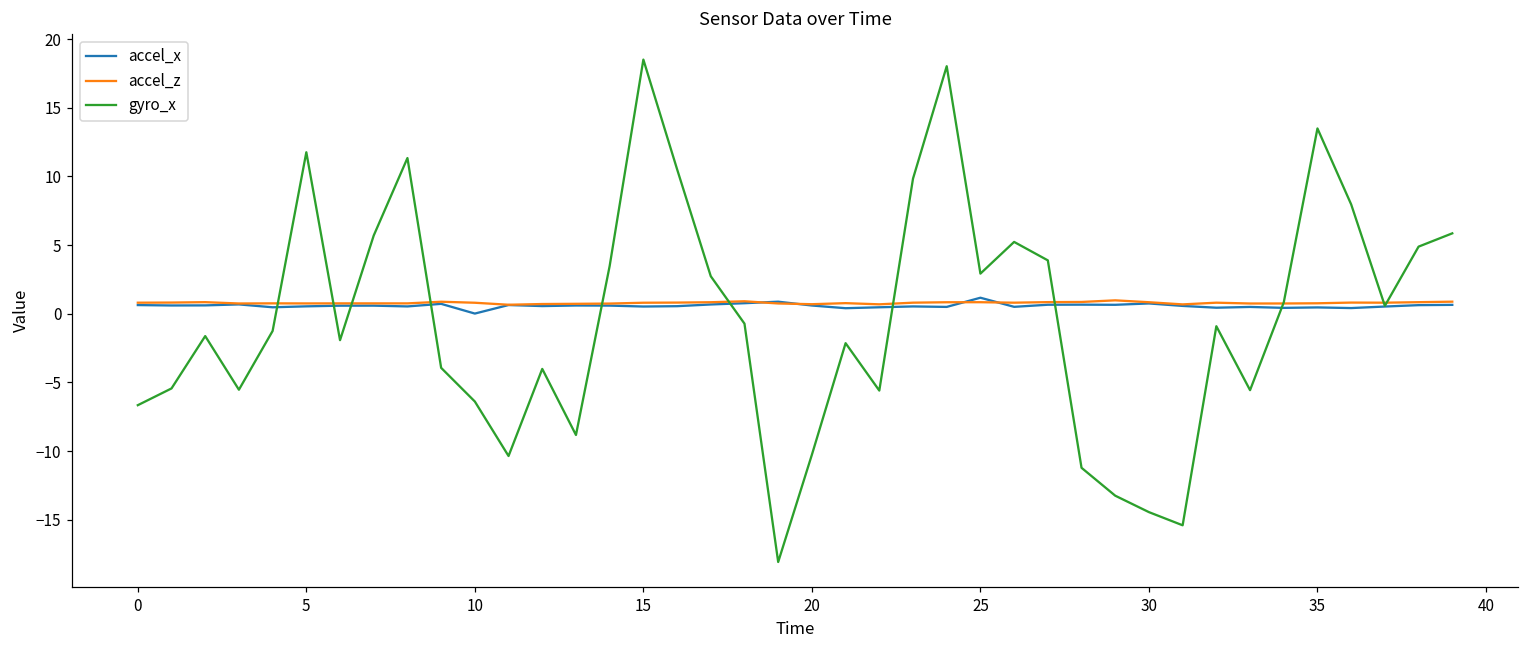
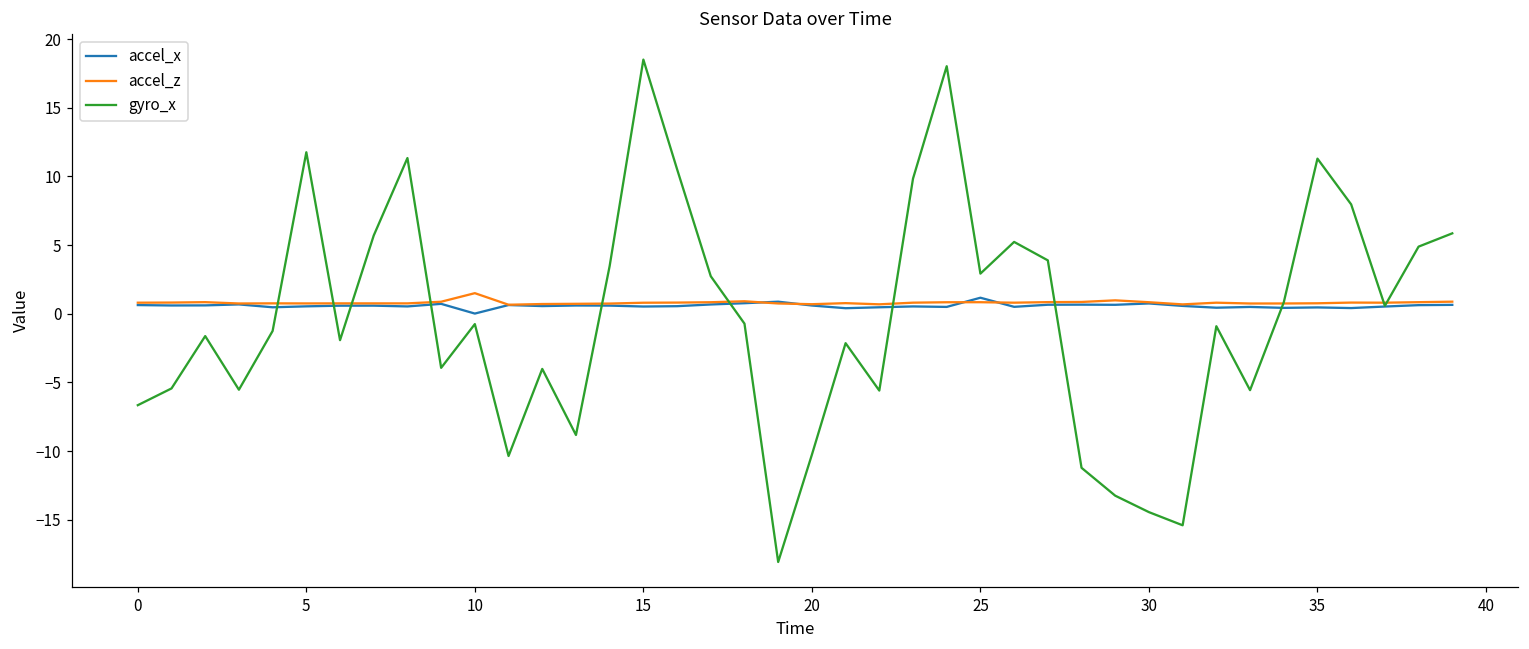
  {
    "accel_x": {
      "5": 0.5,
      "10": 0.0,
      "15": 0.5,
      "25": 1.2,
      "35": 0.5
    },
    "accel_z": {
      "5": 0.8,
-     "10": 0.8,
+     "10": 1.5,
      "15": 0.8,
      "25": 0.8,
      "35": 0.8
    },
    "gyro_x": {
      "0": -6.7,
      "5": 11.8,
-     "10": -6.4,
+     "10": -0.8,
      "15": 18.5,
      "20": -10.3,
      "25": 2.9,
      "30": -14.4,
-     "35": 13.5
+     "35": 11.3
    }
  }
